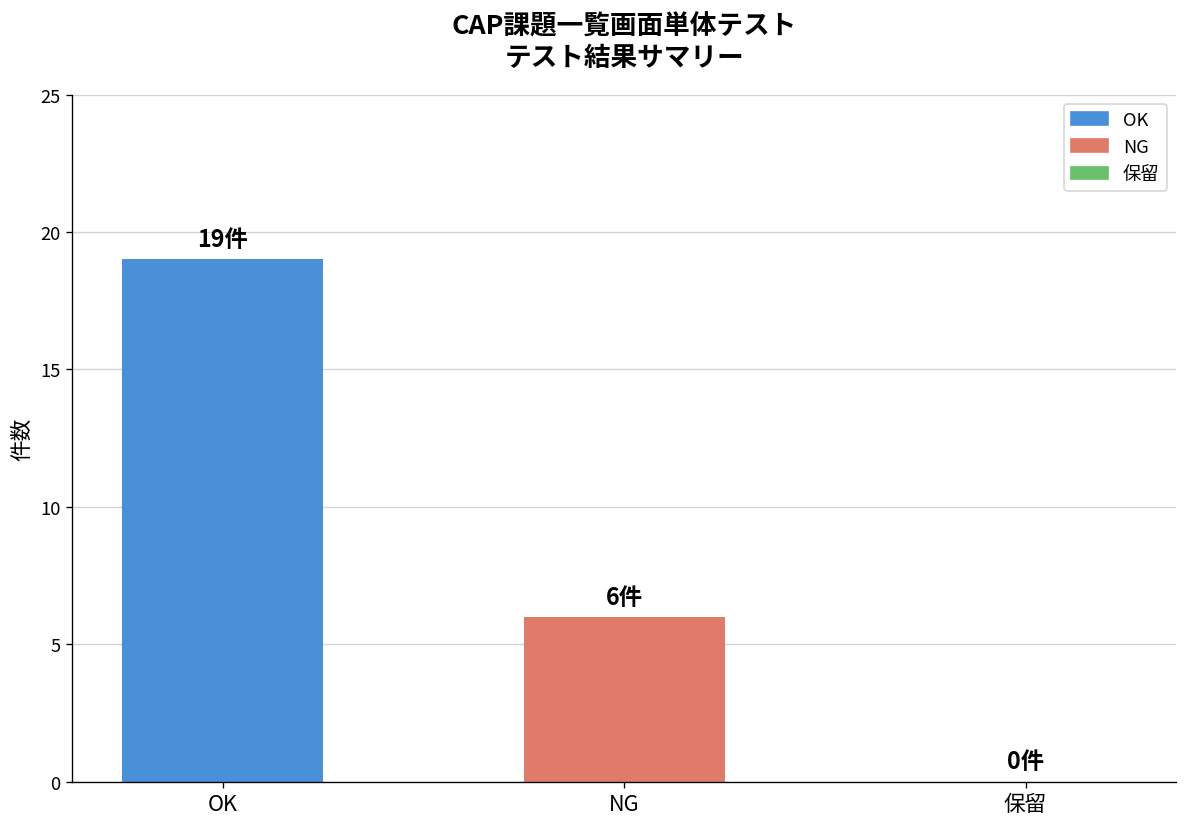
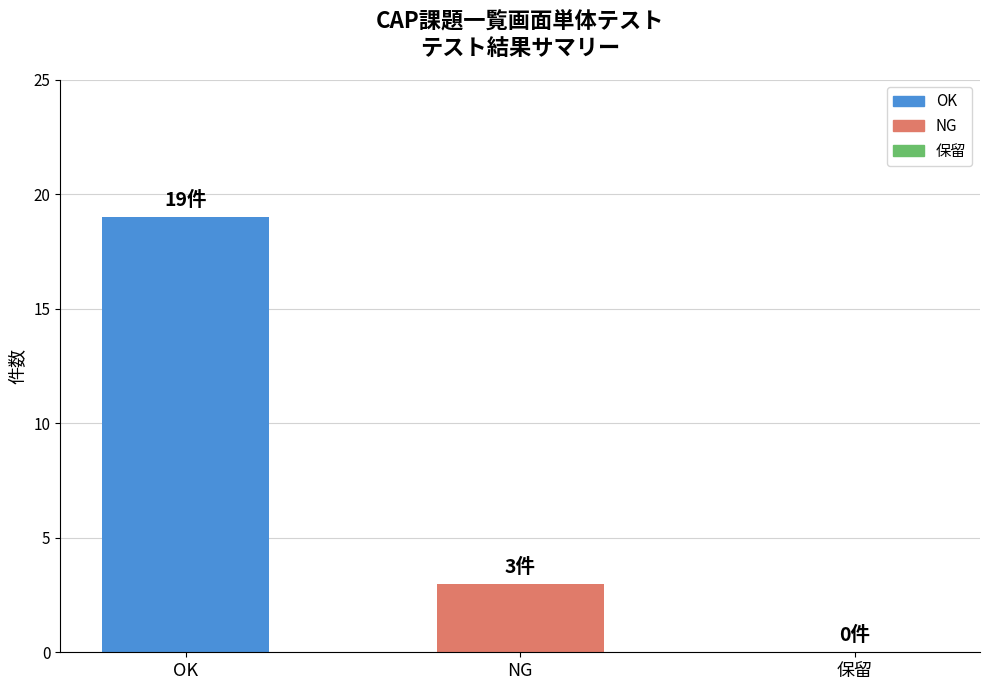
  {
    "OK": "19件",
-   "NG": "6件",
+   "NG": "3件",
    "保留": "0件"
  }
